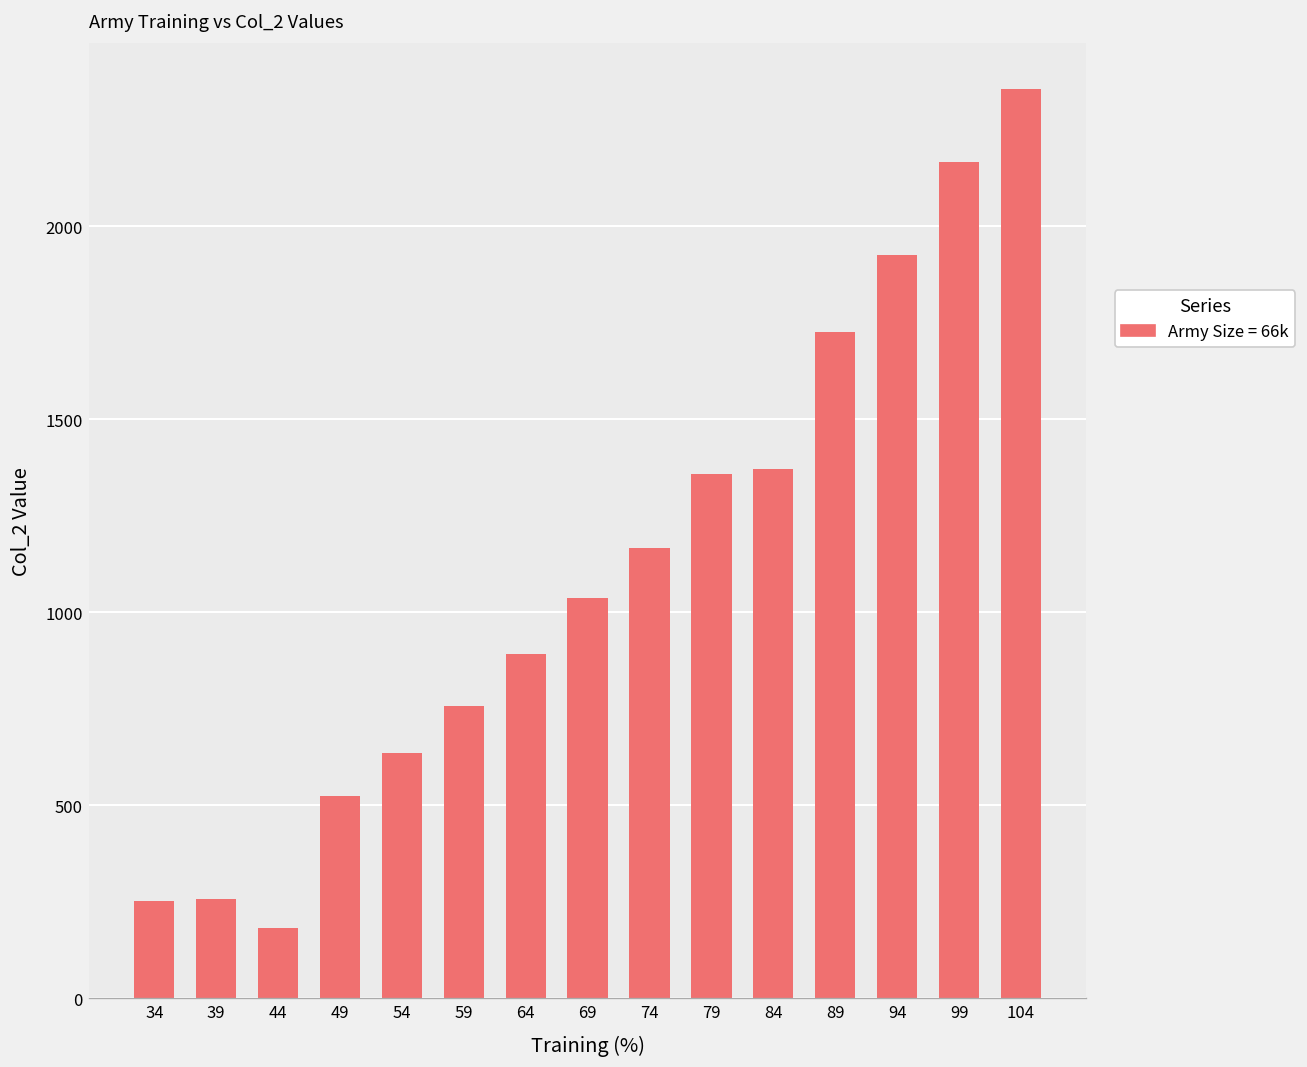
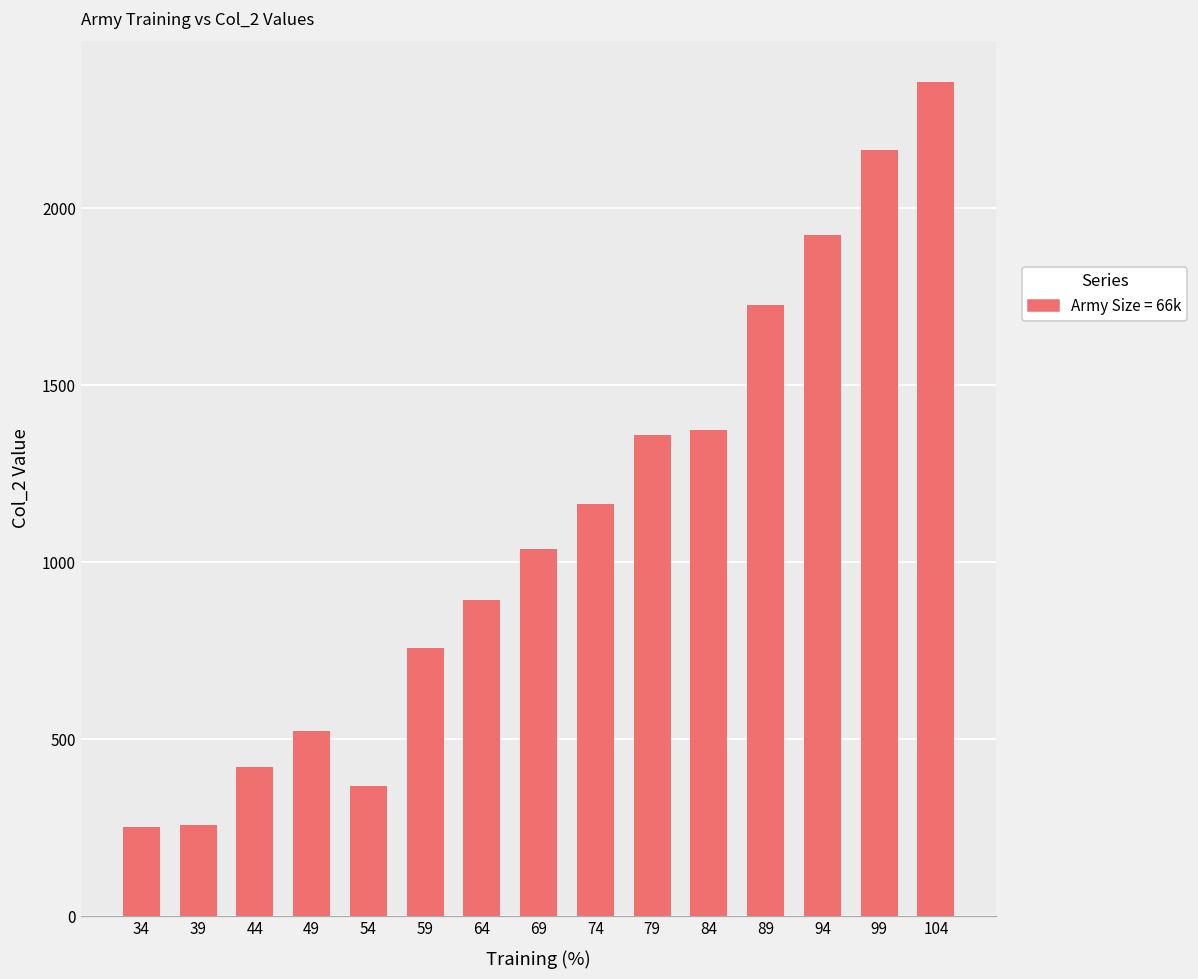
  {
    "34": 250,
    "39": 260,
-   "44": 180,
+   "44": 420,
    "49": 520,
-   "54": 640,
+   "54": 370,
    "59": 760,
    "64": 890,
    "69": 1040,
    "74": 1170,
    "79": 1360,
    "84": 1370,
    "89": 1730,
    "94": 1920,
    "99": 2170,
    "104": 2360
  }
